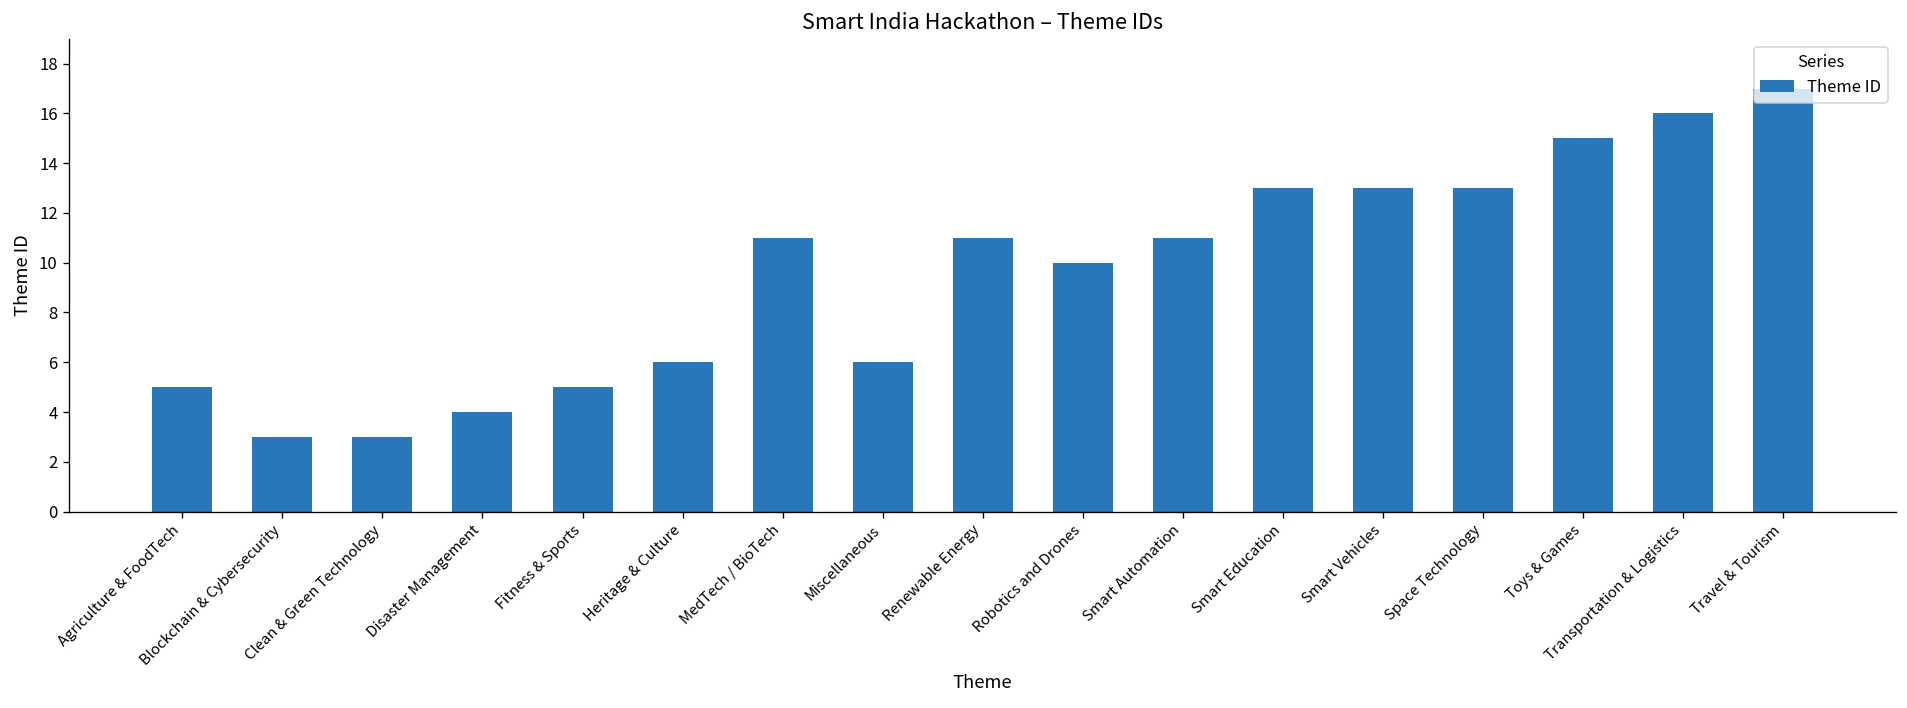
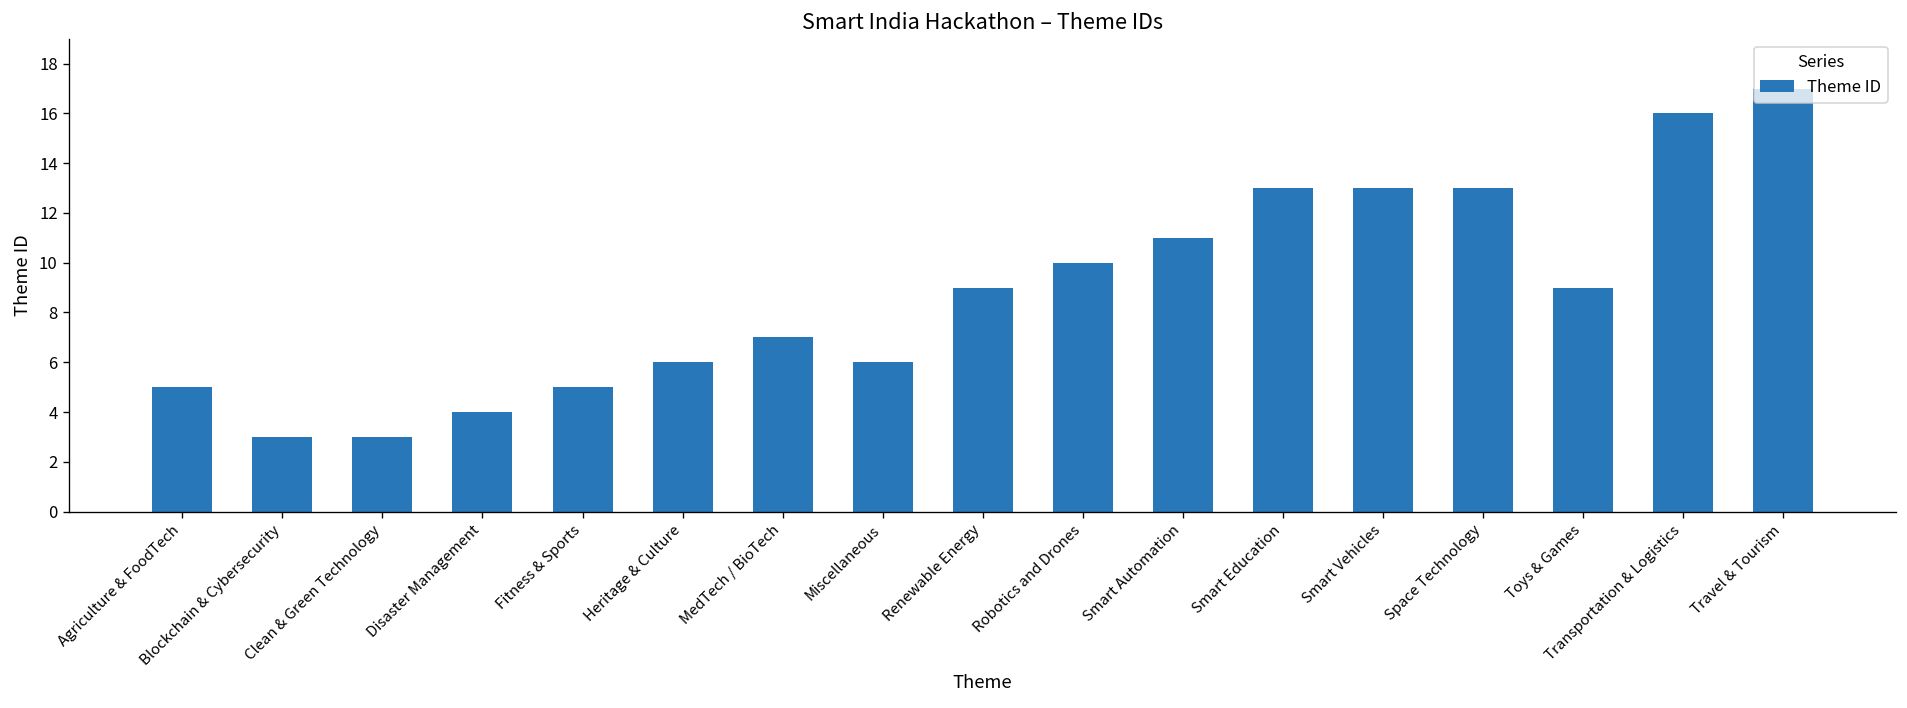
  {
    "Agriculture & FoodTech": 5,
    "Blockchain & Cybersecurity": 3,
    "Clean & Green Technology": 3,
    "Disaster Management": 4,
    "Fitness & Sports": 5,
    "Heritage & Culture": 6,
-   "MedTech / BioTech": 11,
+   "MedTech / BioTech": 7,
    "Miscellaneous": 6,
-   "Renewable Energy": 11,
+   "Renewable Energy": 9,
    "Robotics and Drones": 10,
    "Smart Automation": 11,
    "Smart Education": 13,
    "Smart Vehicles": 13,
    "Space Technology": 13,
-   "Toys & Games": 15,
+   "Toys & Games": 9,
    "Transportation & Logistics": 16
  }
